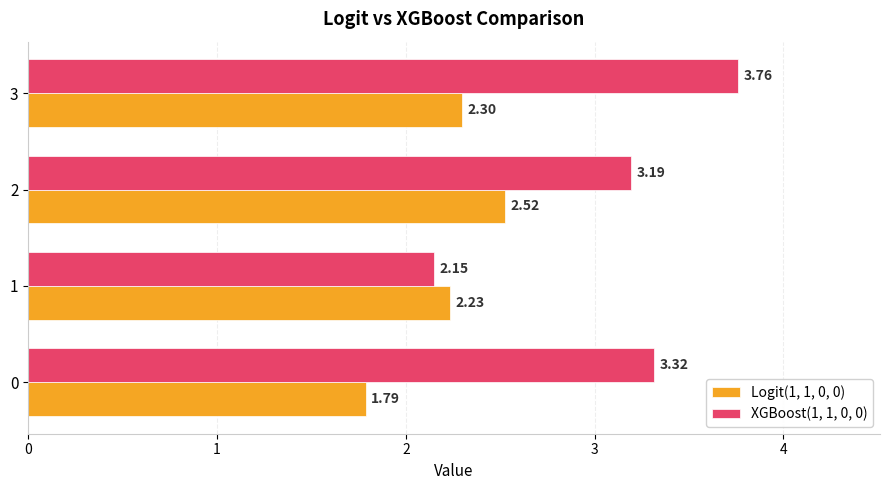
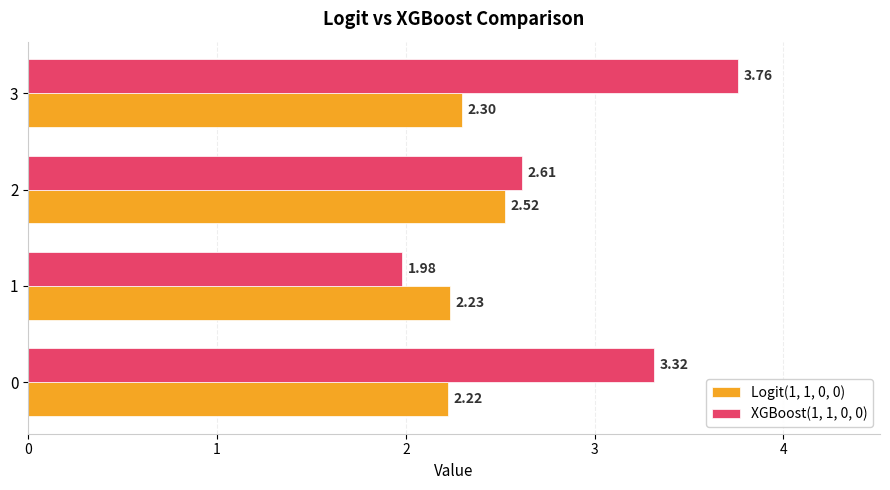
  {
    "Logit(1, 1, 0, 0)": {
      "3": 2.30,
      "2": 2.52,
      "1": 2.23,
-     "0": 1.79
+     "0": 2.22
    },
    "XGBoost(1, 1, 0, 0)": {
      "3": 3.76,
-     "2": 3.19,
-     "1": 2.15,
+     "2": 2.61,
+     "1": 1.98,
      "0": 3.32
    }
  }
